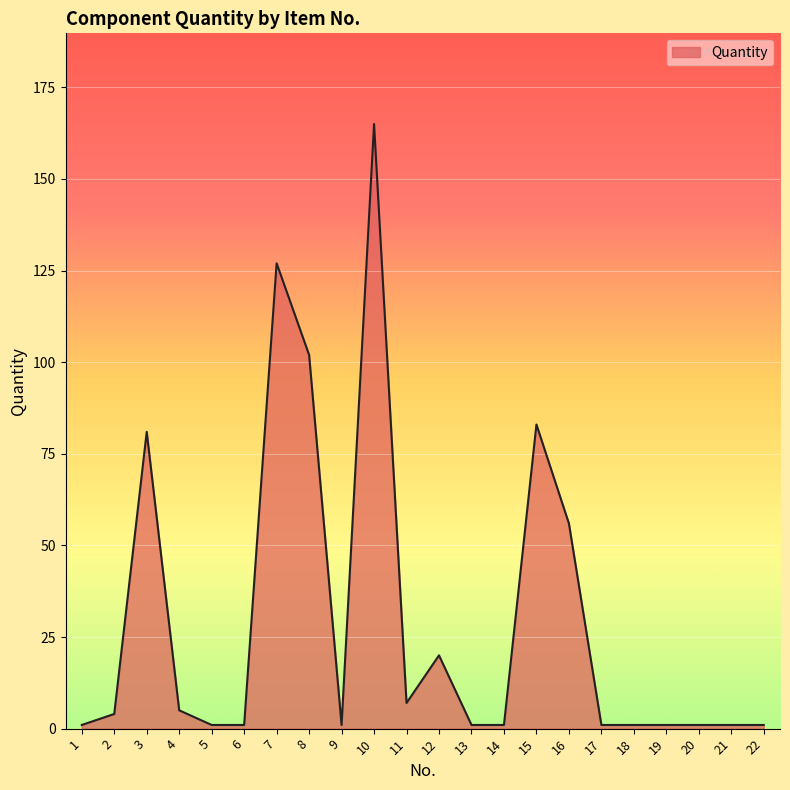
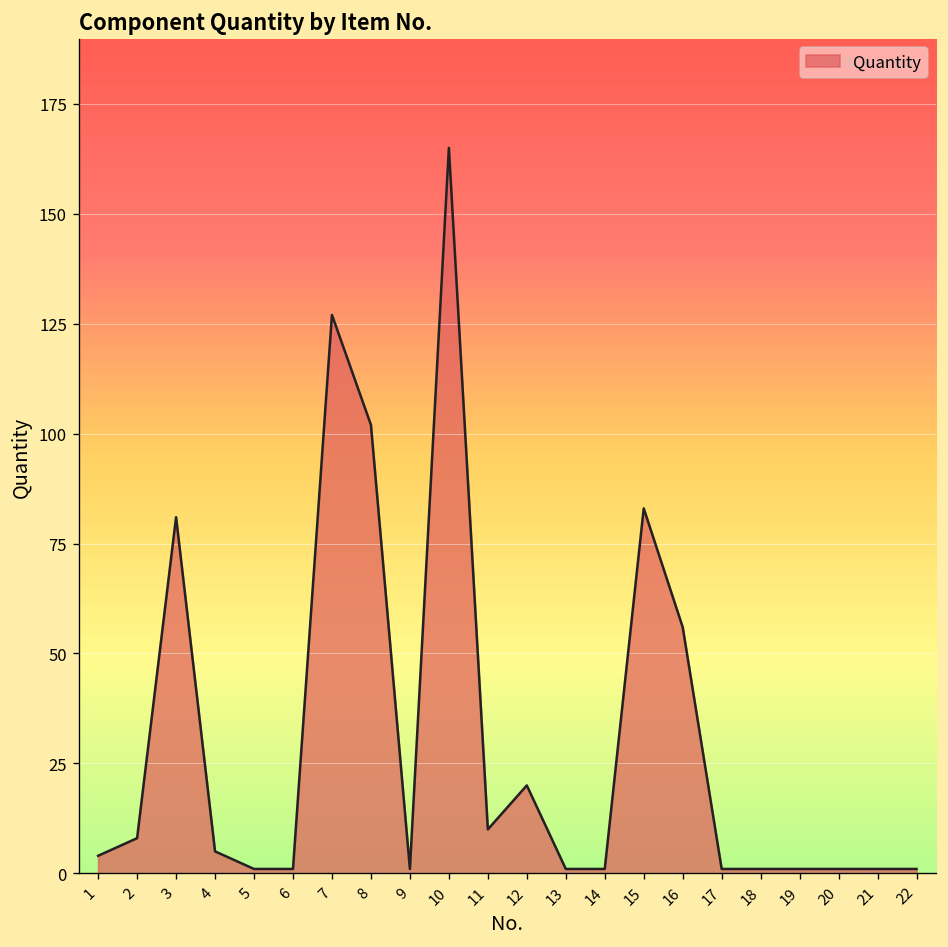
  {
-   "1": 1,
-   "2": 4,
+   "1": 4,
+   "2": 8,
    "3": 81,
    "4": 5,
    "5": 1,
    "6": 1,
    "7": 127,
    "8": 102,
    "9": 1,
    "10": 165,
-   "11": 7,
+   "11": 10,
    "12": 20,
    "13": 1,
    "14": 1,
    "15": 83,
    "16": 56,
    "17": 1,
    "18": 1,
    "19": 1,
    "20": 1,
    "21": 1,
    "22": 1
  }
